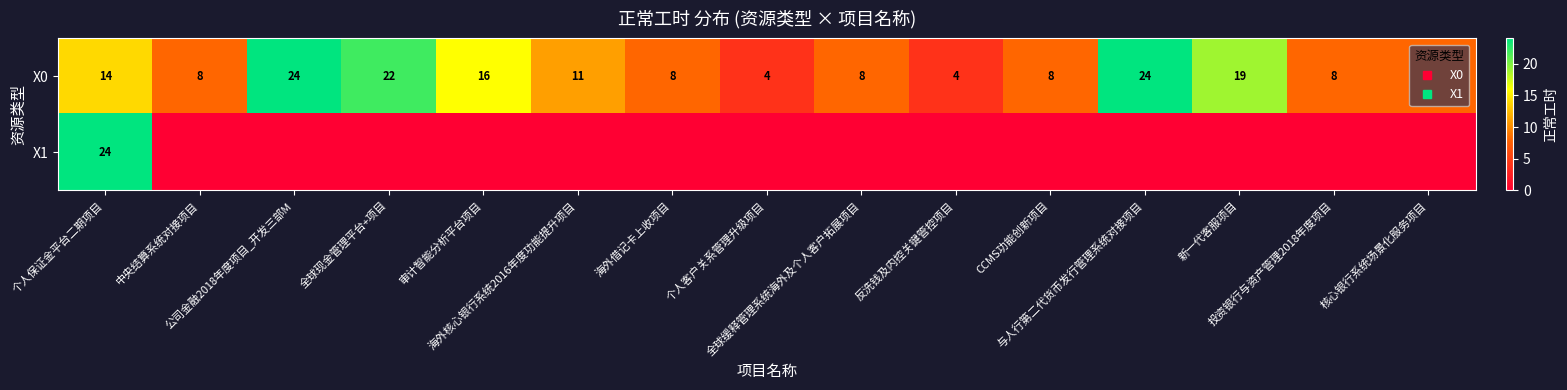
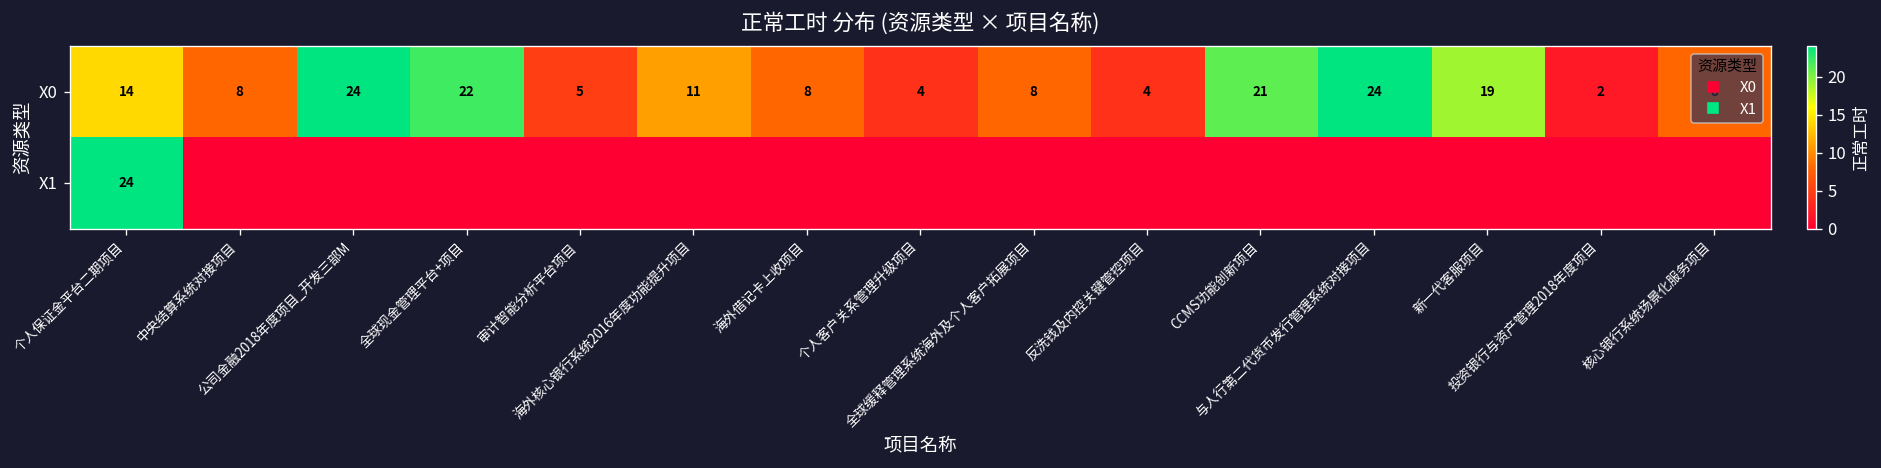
  {
    "X0": {
      "个人保证金平台二期项目": 14,
      "中央结算系统对接项目": 8,
      "公司金融2018年度项目_开发三部M": 24,
      "全球现金管理平台+项目": 22,
-     "审计智能分析平台项目": 16,
+     "审计智能分析平台项目": 5,
      "海外核心银行系统2016年度功能提升项目": 11,
      "海外借记卡上收项目": 8,
      "个人客户关系管理升级项目": 4,
      "全球缓释管理系统海外及个人客户拓展项目": 8,
      "反洗钱及内控关键管控项目": 4,
-     "CCMS功能创新项目": 8,
+     "CCMS功能创新项目": 21,
      "与人行第二代货币发行管理系统对接项目": 24,
      "新一代客服项目": 19,
-     "投资银行与资产管理2018年度项目": 8
+     "投资银行与资产管理2018年度项目": 2
    },
    "X1": {
      "个人保证金平台二期项目": 24
    }
  }
